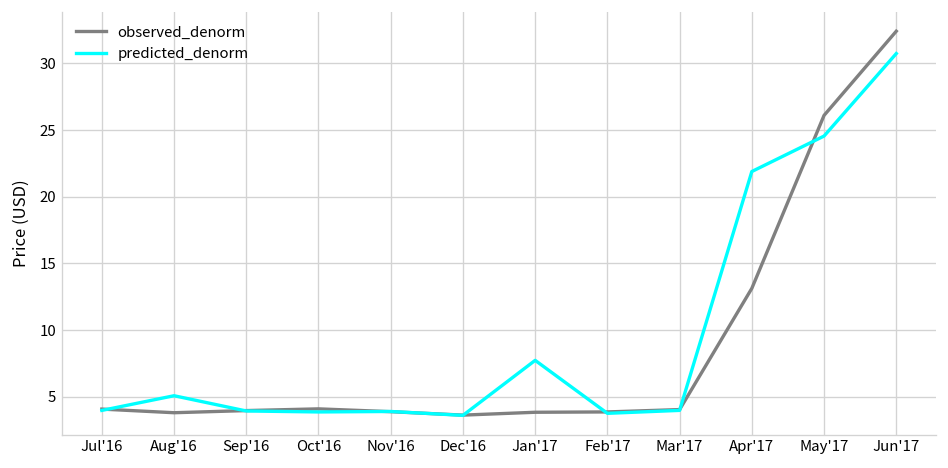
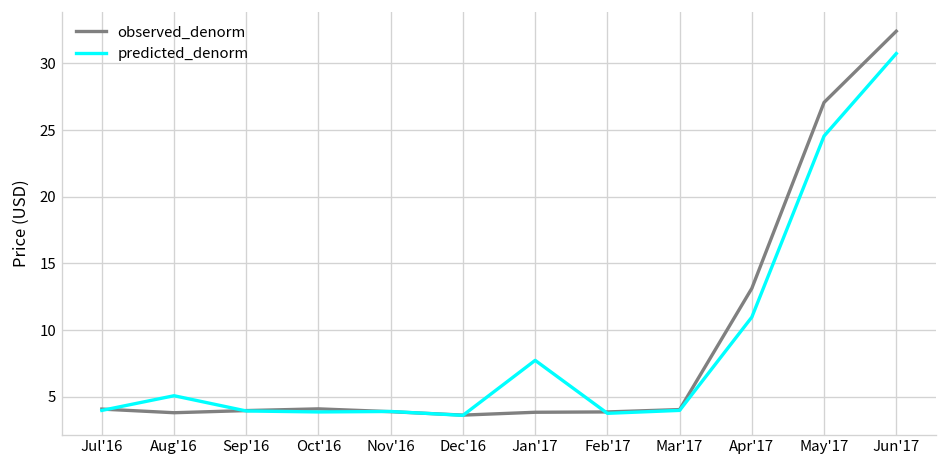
  {
    "observed_denorm": {
      "Aug'16": 3.8,
      "Oct'16": 4.1,
      "Jan'17": 3.8,
      "Apr'17": 13.1,
-     "May'17": 26.1,
+     "May'17": 27.1,
      "Jun'17": 32.4
    },
    "predicted_denorm": {
      "Aug'16": 5.1,
      "Oct'16": 3.9,
      "Jan'17": 7.7,
-     "Apr'17": 21.9,
+     "Apr'17": 11.0,
      "May'17": 24.6,
      "Jun'17": 30.7
    }
  }
